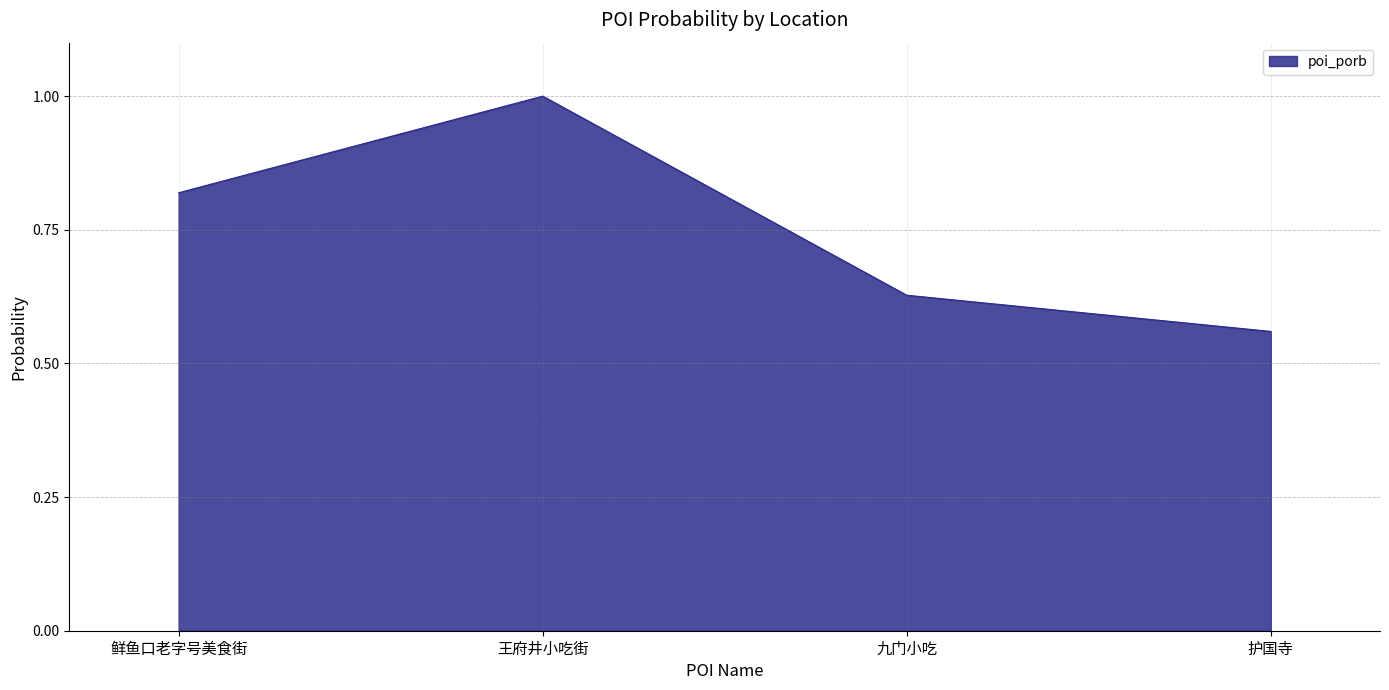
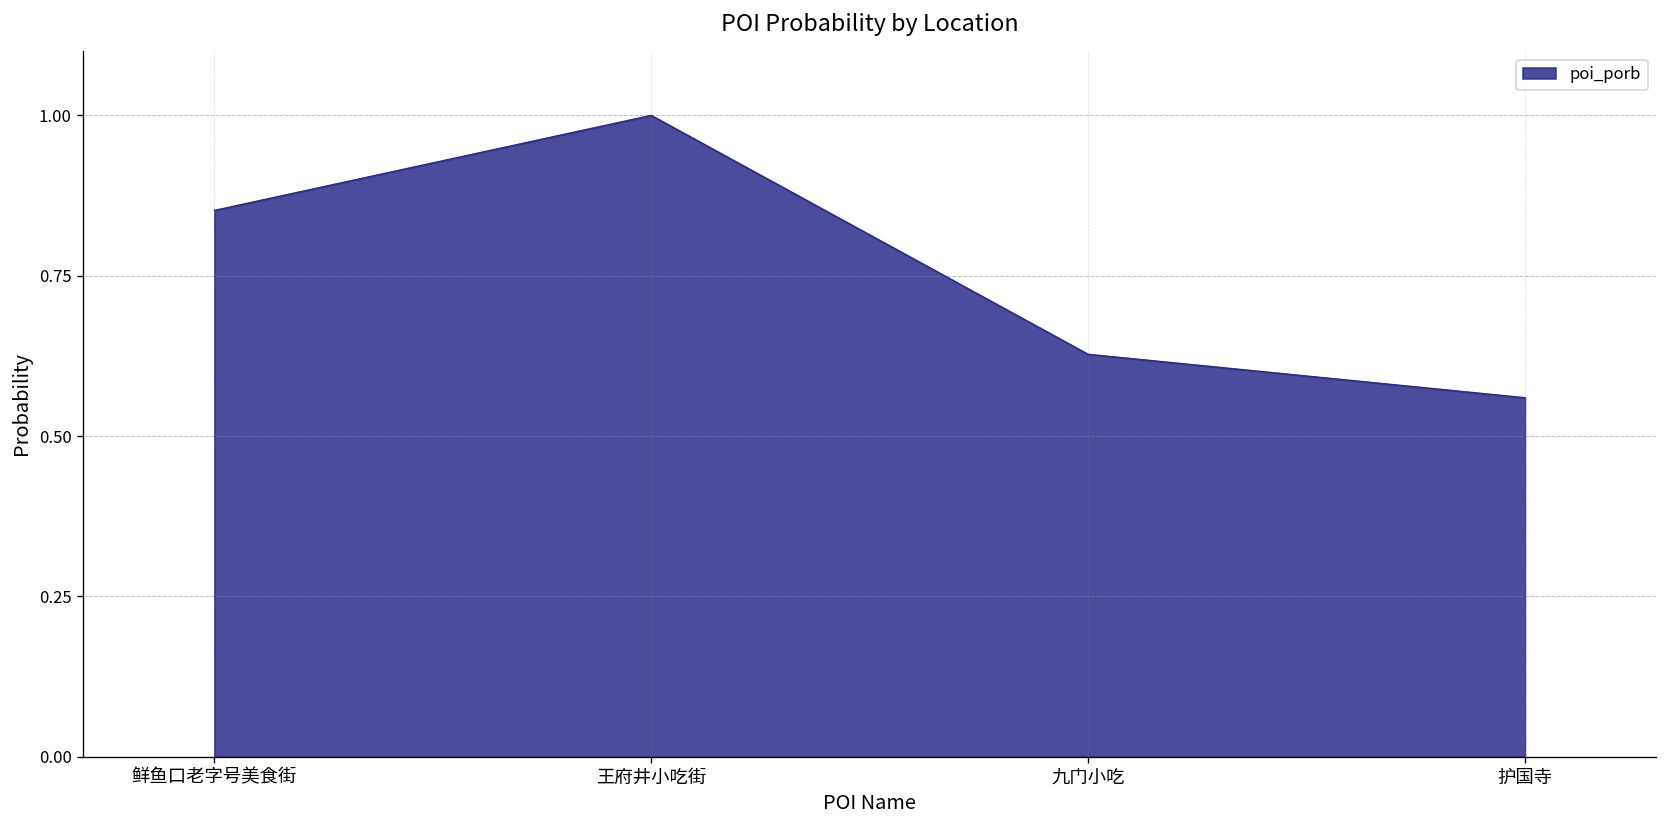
  {
-   "鲜鱼口老字号美食街": 0.82,
+   "鲜鱼口老字号美食街": 0.85,
    "王府井小吃街": 1.00,
    "九门小吃": 0.63,
    "护国寺": 0.56
  }
